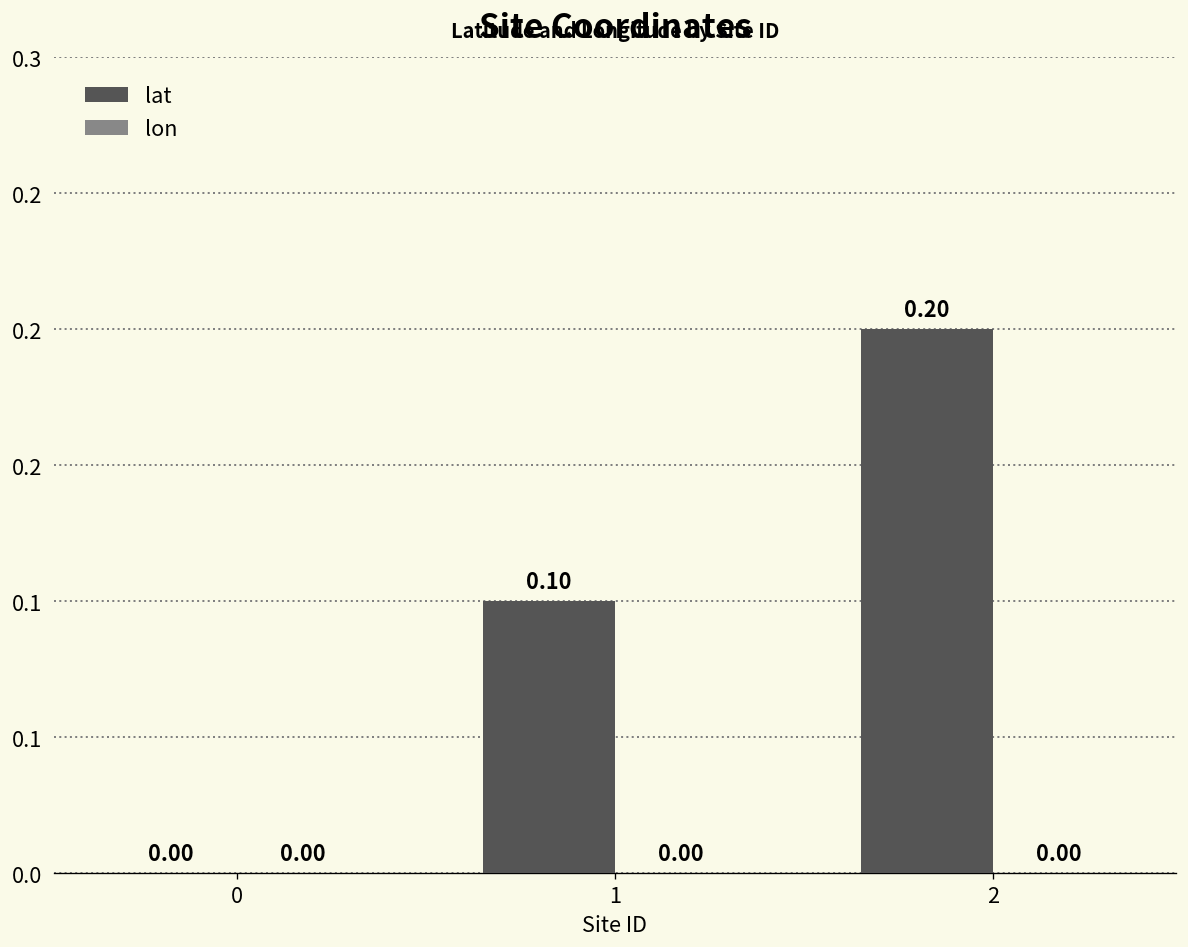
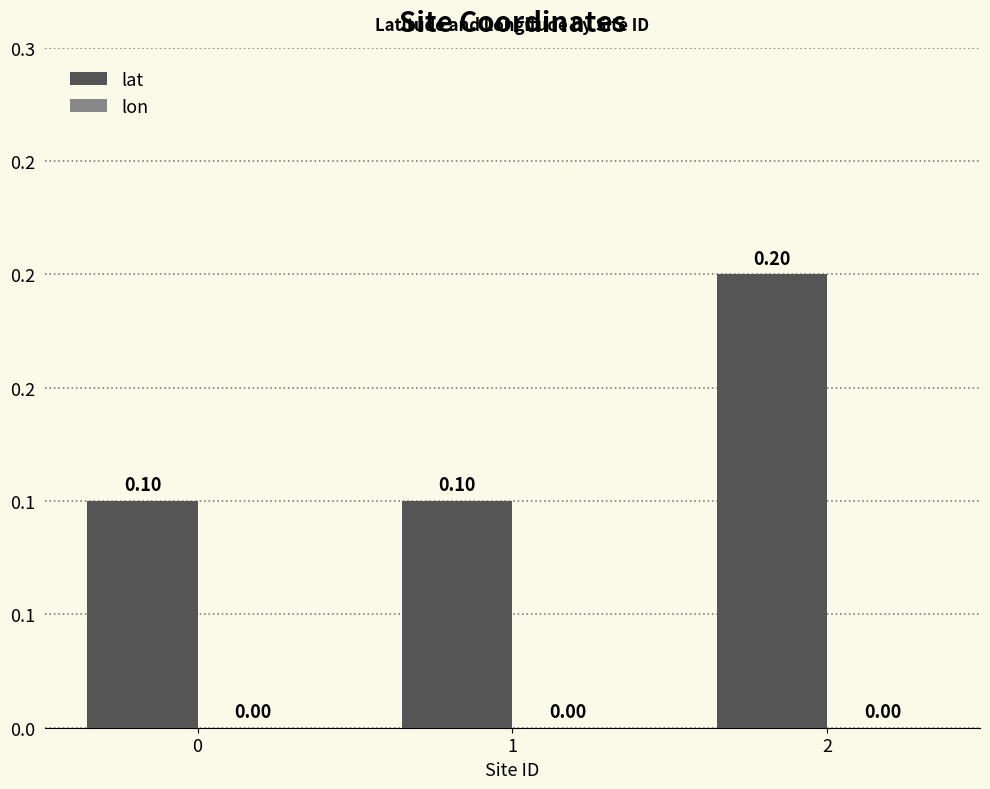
  {
    "lat": {
-     "0": 0.00,
+     "0": 0.10,
      "1": 0.10,
      "2": 0.20
    },
    "lon": {
      "0": 0.00,
      "1": 0.00,
      "2": 0.00
    }
  }
